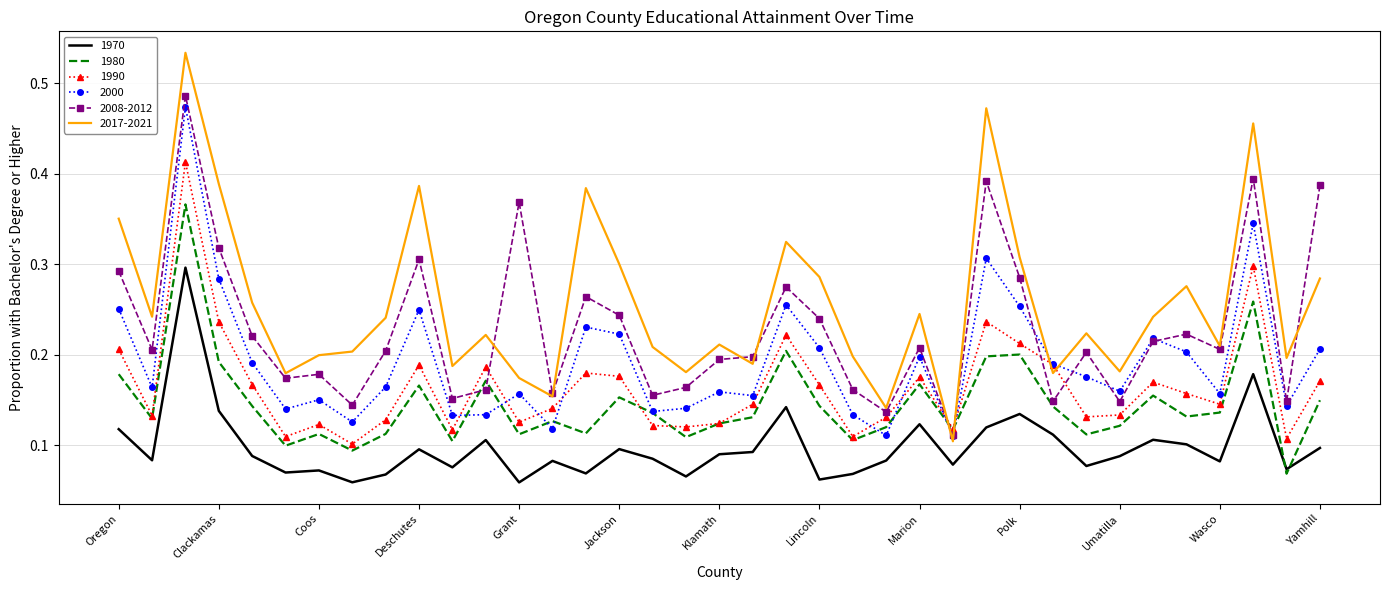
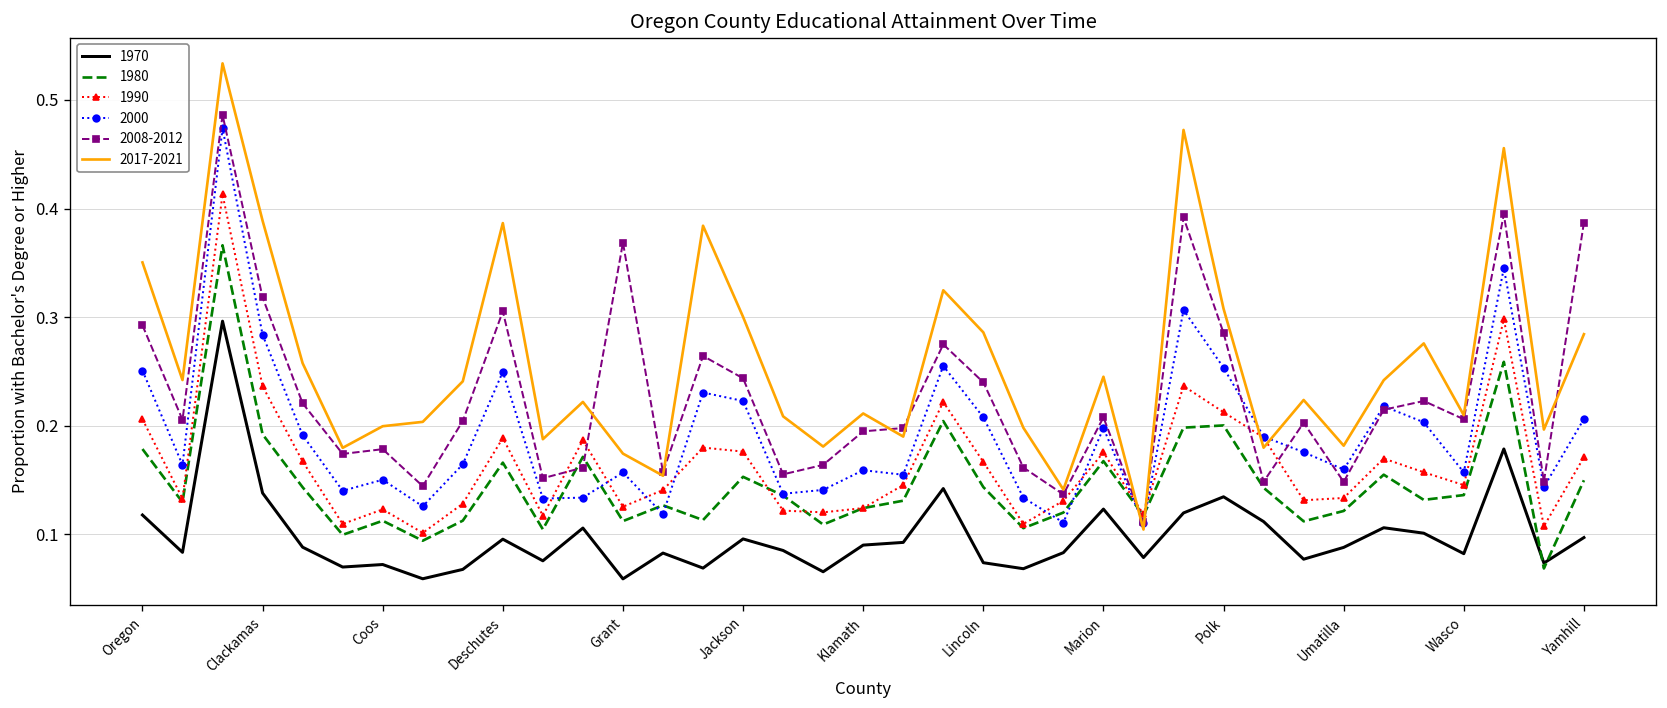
  {
    "1970": {
      "Oregon": 0.12,
      "Clackamas": 0.14,
      "Coos": 0.07,
      "Deschutes": 0.10,
      "Grant": 0.06,
      "Jackson": 0.10,
      "Klamath": 0.09,
-     "Lincoln": 0.06,
+     "Lincoln": 0.07,
      "Marion": 0.12,
      "Polk": 0.13,
      "Umatilla": 0.09,
      "Wasco": 0.08,
      "Yamhill": 0.10
    },
    "1980": {
      "Oregon": 0.18,
      "Clackamas": 0.19,
      "Coos": 0.11,
      "Deschutes": 0.17,
      "Grant": 0.11,
      "Jackson": 0.15,
      "Lincoln": 0.14,
      "Marion": 0.17,
      "Polk": 0.20,
      "Umatilla": 0.12,
      "Wasco": 0.14,
      "Yamhill": 0.15
    },
    "1990": {
      "Oregon": 0.21,
      "Clackamas": 0.24,
      "Coos": 0.12,
      "Deschutes": 0.19,
      "Grant": 0.13,
      "Jackson": 0.18,
      "Lincoln": 0.17,
      "Marion": 0.18,
      "Polk": 0.21,
      "Umatilla": 0.13,
      "Wasco": 0.15,
      "Yamhill": 0.17
    },
    "2000": {
      "Oregon": 0.25,
      "Clackamas": 0.28,
      "Coos": 0.15,
      "Deschutes": 0.25,
      "Grant": 0.16,
      "Jackson": 0.22,
      "Klamath": 0.16,
      "Lincoln": 0.21,
      "Marion": 0.20,
      "Polk": 0.25,
      "Umatilla": 0.16,
      "Wasco": 0.16,
      "Yamhill": 0.21
    },
    "2008-2012": {
      "Oregon": 0.29,
      "Clackamas": 0.32,
      "Coos": 0.18,
      "Deschutes": 0.31,
      "Grant": 0.37,
      "Jackson": 0.24,
      "Klamath": 0.19,
      "Lincoln": 0.24,
      "Marion": 0.21,
      "Polk": 0.29,
      "Umatilla": 0.15,
      "Wasco": 0.21,
      "Yamhill": 0.39
    },
    "2017-2021": {
      "Oregon": 0.35,
      "Clackamas": 0.39,
      "Coos": 0.20,
      "Deschutes": 0.39,
      "Grant": 0.17,
      "Jackson": 0.30,
      "Klamath": 0.21,
      "Lincoln": 0.29,
      "Marion": 0.25,
      "Polk": 0.31,
      "Umatilla": 0.18,
      "Wasco": 0.21,
      "Yamhill": 0.28
    }
  }
